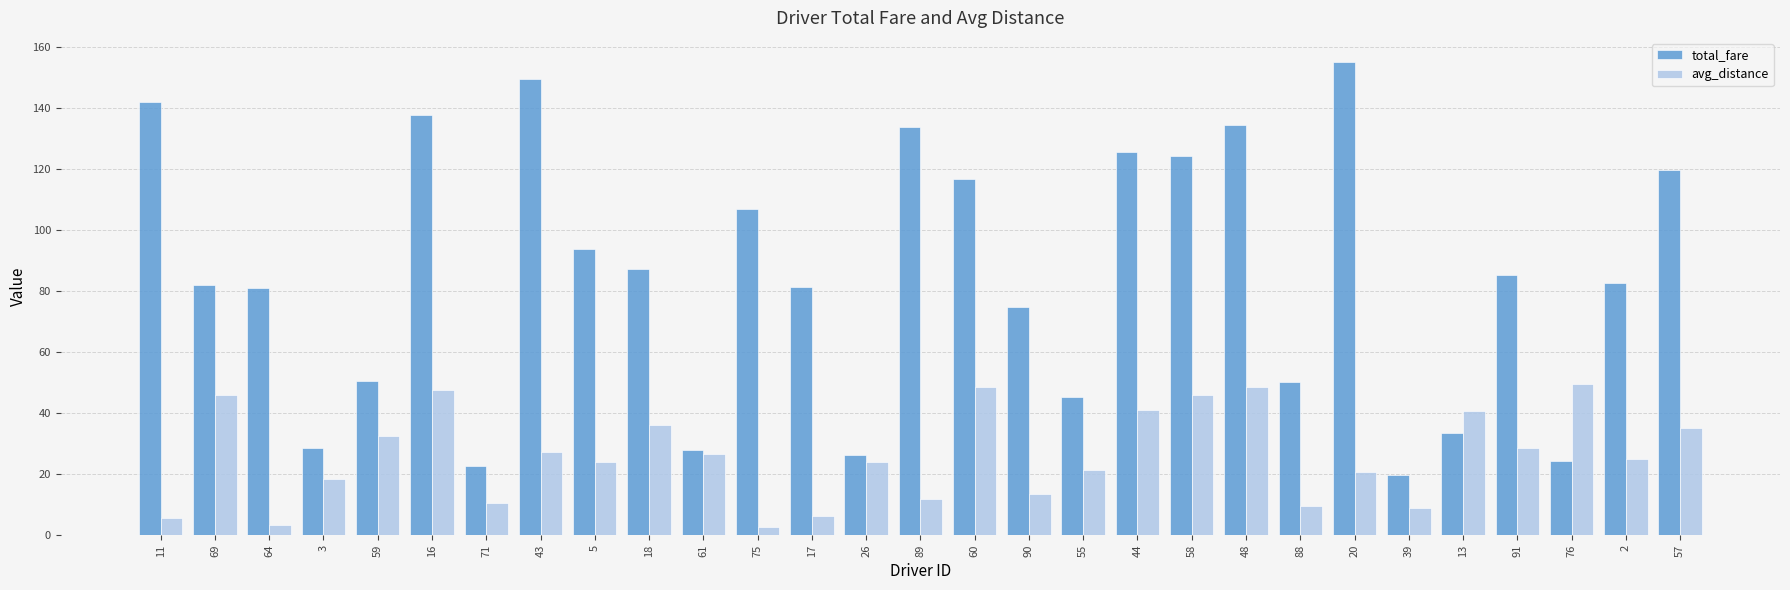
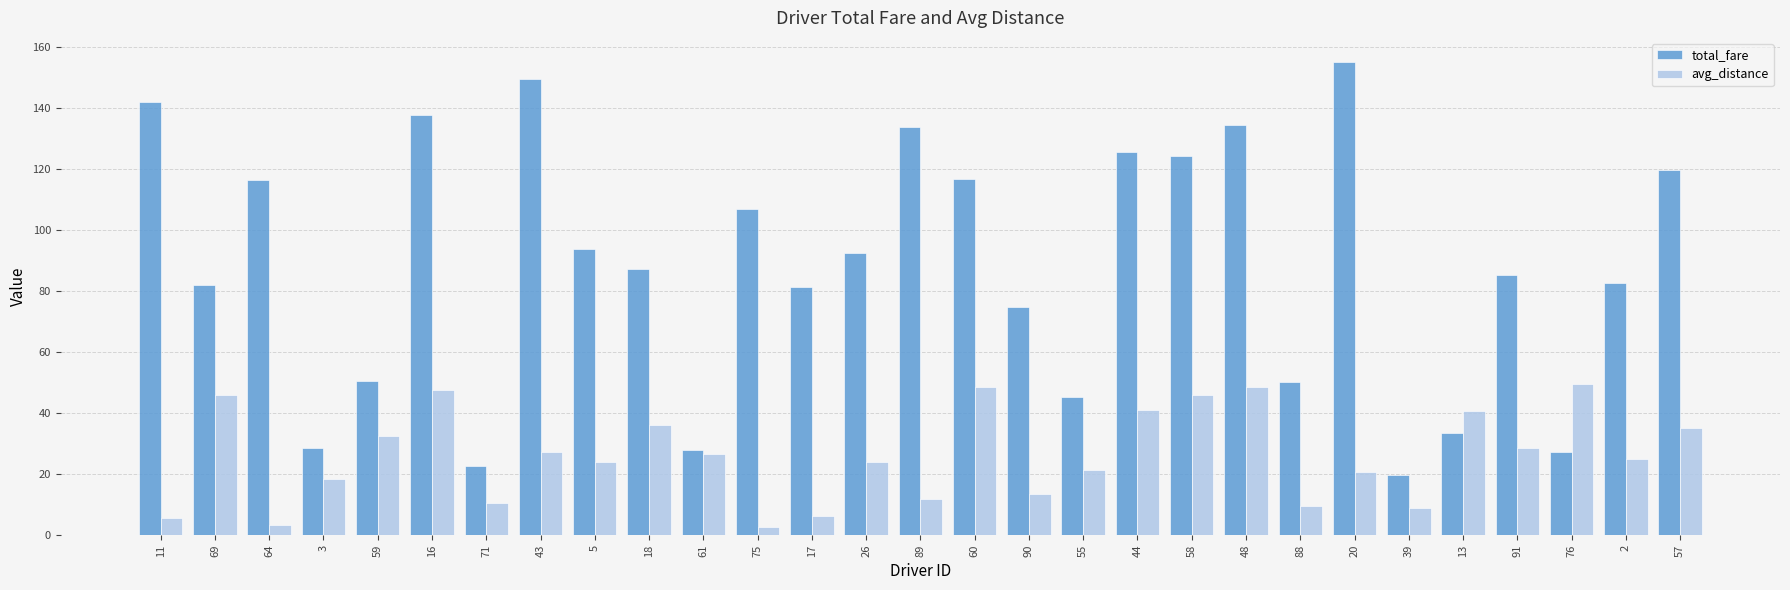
  {
    "total_fare": {
      "11": 142,
      "69": 82,
-     "64": 81,
+     "64": 116,
      "3": 29,
      "59": 50,
      "16": 138,
      "71": 23,
      "43": 149,
      "5": 94,
      "18": 87,
      "61": 28,
      "75": 107,
      "17": 81,
-     "26": 26,
+     "26": 93,
      "89": 134,
      "60": 117,
      "90": 75,
      "55": 45,
      "44": 126,
      "58": 125,
      "48": 135,
      "88": 50,
      "20": 155,
      "39": 20,
      "13": 34,
      "91": 85,
-     "76": 24,
+     "76": 27,
      "2": 83,
      "57": 120
    },
    "avg_distance": {
      "11": 6,
      "69": 46,
      "64": 3,
      "3": 18,
      "59": 33,
      "16": 48,
      "71": 11,
      "43": 27,
      "5": 24,
      "18": 36,
      "61": 27,
      "75": 3,
      "17": 6,
      "26": 24,
      "89": 12,
      "60": 49,
      "90": 14,
      "55": 21,
      "44": 41,
      "58": 46,
      "48": 48,
      "88": 9,
      "20": 21,
      "39": 9,
      "13": 41,
      "91": 29,
      "76": 49,
      "2": 25,
      "57": 35
    }
  }
